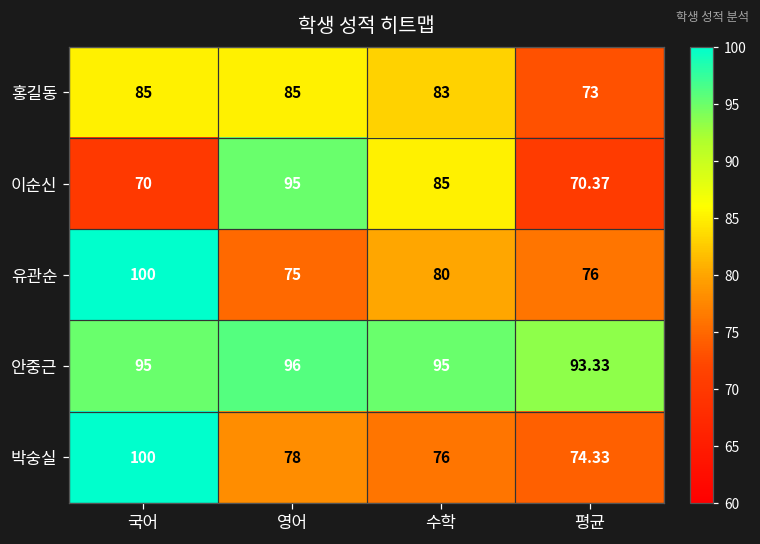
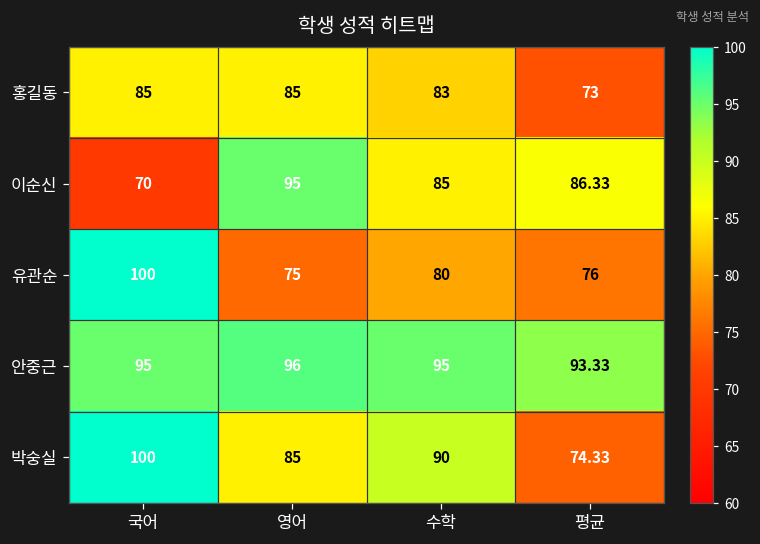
  {
    "홍길동": {
      "국어": 85,
      "영어": 85,
      "수학": 83,
      "평균": 73
    },
    "이순신": {
      "국어": 70,
      "영어": 95,
      "수학": 85,
-     "평균": 70.37
+     "평균": 86.33
    },
    "유관순": {
      "국어": 100,
      "영어": 75,
      "수학": 80,
      "평균": 76
    },
    "안중근": {
      "국어": 95,
      "영어": 96,
      "수학": 95,
      "평균": 93.33
    },
    "박숭실": {
      "국어": 100,
-     "영어": 78,
-     "수학": 76,
+     "영어": 85,
+     "수학": 90,
      "평균": 74.33
    }
  }
